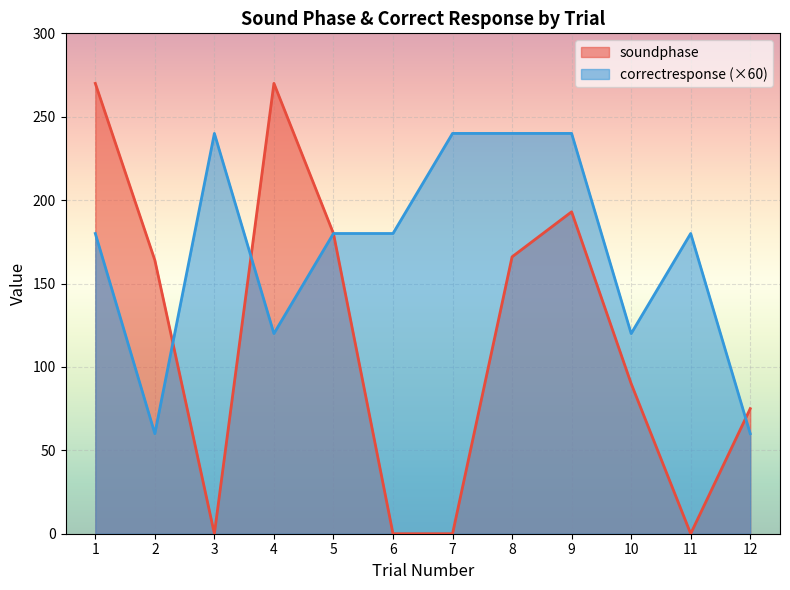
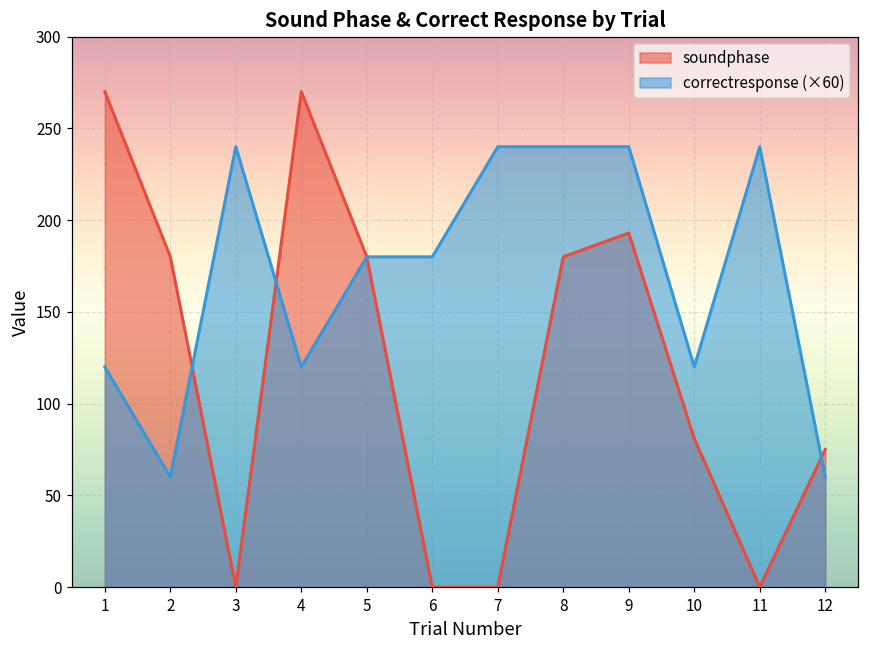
  {
    "soundphase": {
      "1": 270,
-     "2": 164,
+     "2": 180,
      "3": 0,
      "4": 270,
      "6": 0,
      "7": 0,
-     "8": 166,
+     "8": 180,
      "9": 193,
-     "10": 90,
+     "10": 81,
      "11": 0,
      "12": 75
    },
    "correctresponse (×60)": {
-     "1": 180,
+     "1": 120,
      "2": 60,
      "3": 240,
      "4": 120,
      "6": 180,
      "7": 240,
      "8": 240,
      "9": 240,
      "10": 120,
-     "11": 180,
+     "11": 240,
      "12": 60
    }
  }
